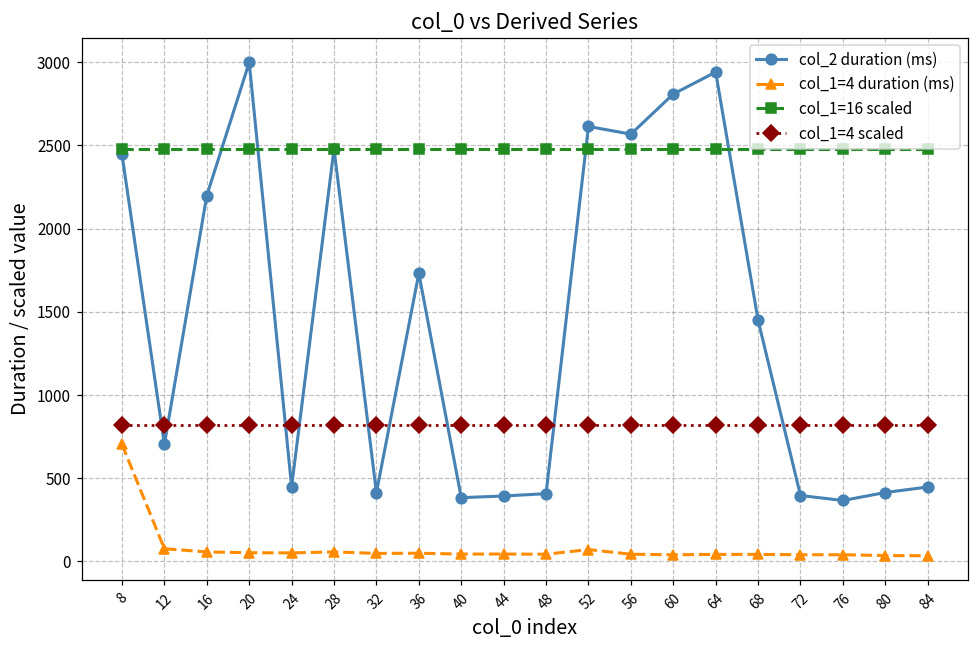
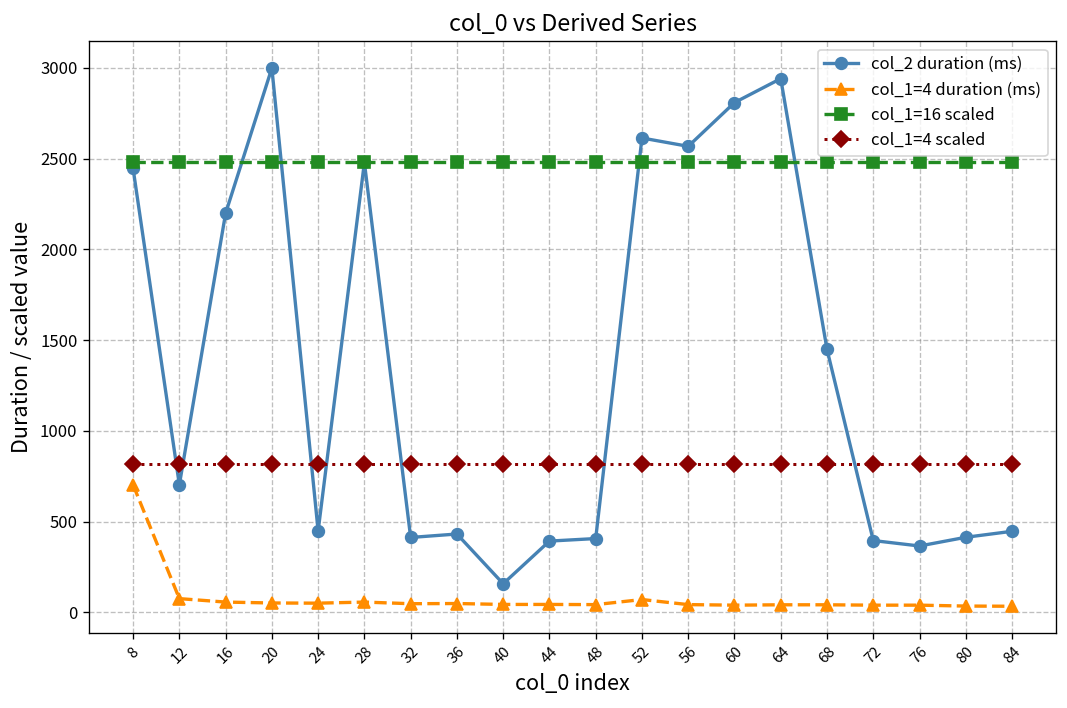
  {
    "col_2 duration (ms)": {
      "8": 2450,
      "12": 700,
      "16": 2200,
      "20": 3000,
      "24": 450,
      "32": 410,
-     "36": 1730,
-     "40": 380,
+     "36": 430,
+     "40": 160,
      "44": 390,
      "48": 410,
      "52": 2610,
      "56": 2570,
      "60": 2810,
      "64": 2940,
      "68": 1450,
      "72": 400,
      "76": 370,
      "80": 410,
      "84": 450
    },
    "col_1=4 duration (ms)": {
      "8": 700,
      "12": 80,
      "16": 60,
      "20": 50,
      "24": 50,
      "28": 60,
      "32": 50,
      "36": 50,
      "40": 40,
      "44": 40,
      "48": 40,
      "52": 70,
      "56": 40,
      "60": 40,
      "64": 40,
      "68": 40,
      "72": 40,
      "76": 40,
      "80": 40,
      "84": 30
    },
    "col_1=16 scaled": {
      "8": 2480,
      "12": 2480,
      "16": 2480,
      "20": 2480,
      "24": 2480,
      "32": 2480,
      "36": 2480,
      "40": 2480,
      "44": 2480,
      "48": 2480,
      "52": 2480,
      "56": 2480,
      "60": 2480,
      "64": 2480,
      "68": 2480,
      "72": 2480,
      "76": 2480,
      "80": 2480,
      "84": 2480
    },
    "col_1=4 scaled": {
      "8": 820,
      "12": 820,
      "16": 820,
      "20": 820,
      "24": 820,
      "28": 820,
      "32": 820,
      "36": 820,
      "40": 820,
      "44": 820,
      "48": 820,
      "52": 820,
      "56": 820,
      "60": 820,
      "64": 820,
      "68": 820,
      "72": 820,
      "76": 820,
      "80": 820,
      "84": 820
    }
  }
